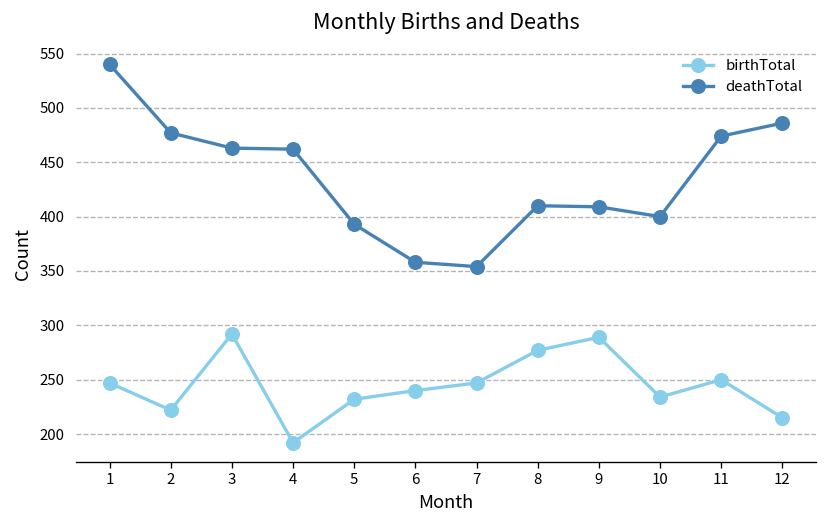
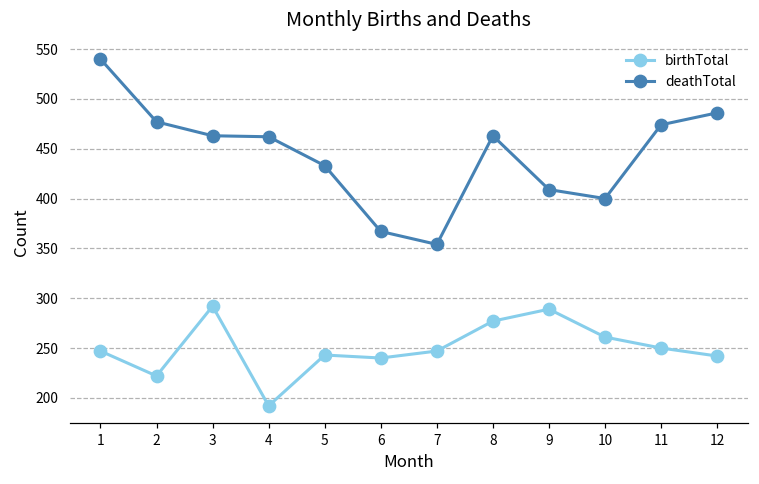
  {
    "birthTotal": {
      "1": 250,
      "2": 220,
      "3": 290,
      "4": 190,
-     "5": 230,
+     "5": 240,
      "6": 240,
      "7": 250,
      "8": 280,
      "9": 290,
-     "10": 230,
+     "10": 260,
      "11": 250,
-     "12": 220
+     "12": 240
    },
    "deathTotal": {
      "1": 540,
      "2": 480,
      "3": 460,
      "4": 460,
-     "5": 390,
-     "6": 360,
+     "5": 430,
+     "6": 370,
      "7": 350,
-     "8": 410,
+     "8": 460,
      "9": 410,
      "10": 400,
      "11": 470,
      "12": 490
    }
  }
